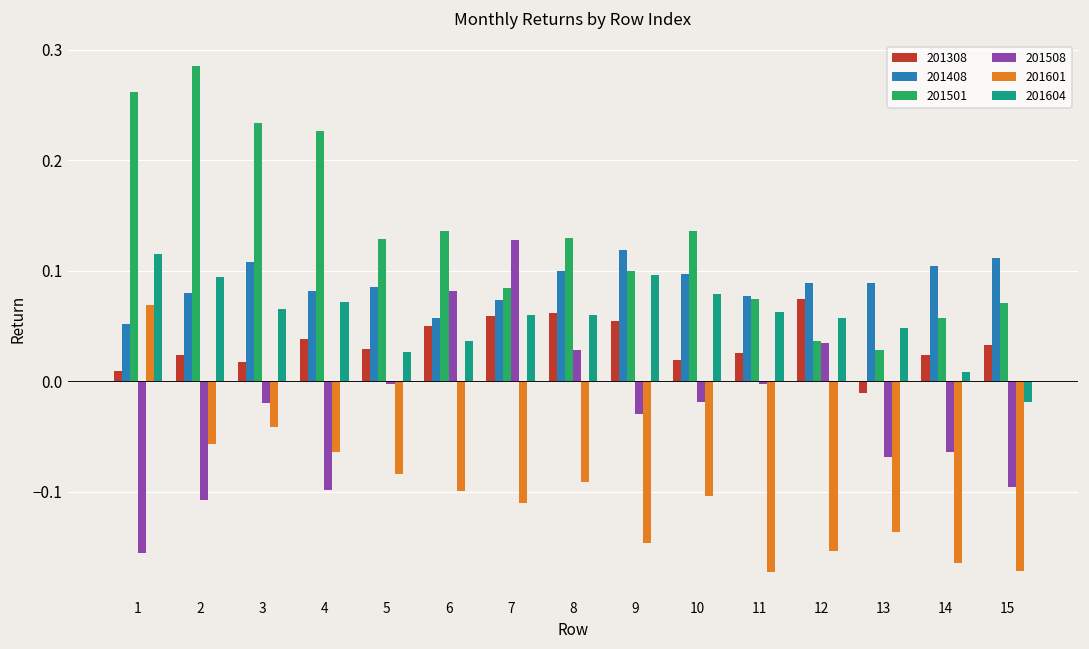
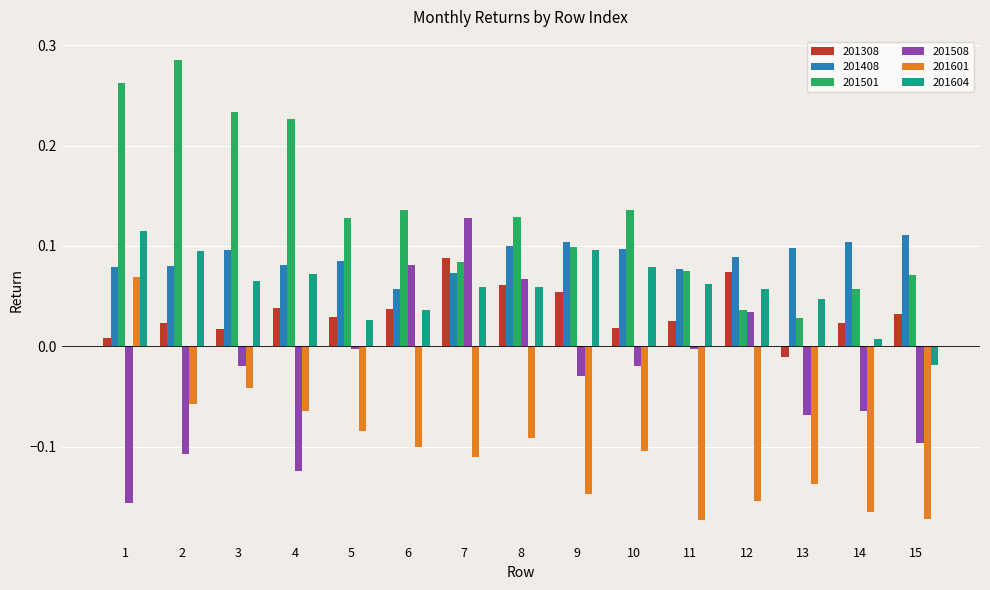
  {
    "201308": {
      "1": 0.009,
      "2": 0.023,
      "3": 0.018,
      "4": 0.038,
      "5": 0.029,
-     "6": 0.050,
-     "7": 0.059,
+     "6": 0.038,
+     "7": 0.088,
      "8": 0.062,
      "9": 0.054,
      "10": 0.019,
      "11": 0.026,
      "12": 0.075,
      "13": -0.011,
      "14": 0.023,
      "15": 0.032
    },
    "201408": {
-     "1": 0.051,
+     "1": 0.079,
      "2": 0.080,
-     "3": 0.108,
+     "3": 0.096,
      "4": 0.082,
      "5": 0.085,
      "6": 0.057,
      "7": 0.073,
      "8": 0.100,
-     "9": 0.119,
+     "9": 0.104,
      "10": 0.097,
      "11": 0.077,
      "12": 0.089,
-     "13": 0.089,
+     "13": 0.098,
      "14": 0.104,
      "15": 0.111
    },
    "201508": {
      "1": -0.156,
      "2": -0.107,
      "3": -0.020,
-     "4": -0.098,
+     "4": -0.124,
      "5": -0.003,
      "6": 0.081,
      "7": 0.128,
-     "8": 0.028,
+     "8": 0.067,
      "9": -0.030,
      "10": -0.019,
      "11": -0.003,
      "12": 0.034,
      "13": -0.068,
      "14": -0.065,
      "15": -0.096
    },
    "201601": {
      "1": 0.069,
      "2": -0.057,
      "3": -0.042,
      "4": -0.064,
      "5": -0.084,
      "6": -0.100,
      "7": -0.110,
      "8": -0.091,
      "9": -0.147,
      "10": -0.104,
      "11": -0.172,
      "12": -0.154,
      "13": -0.137,
      "14": -0.165,
      "15": -0.172
    }
  }
